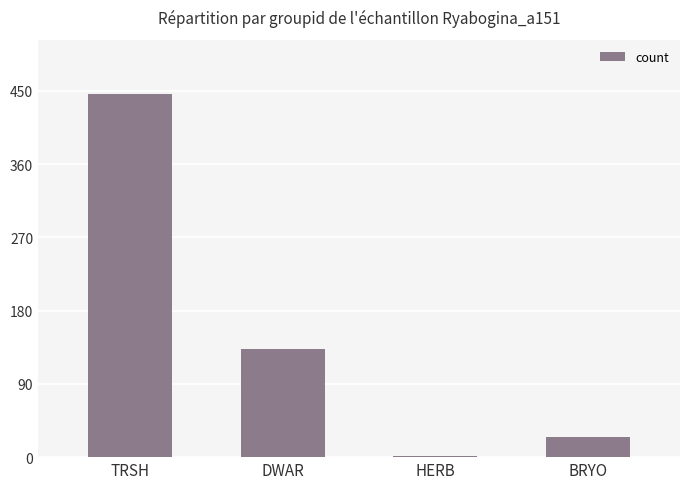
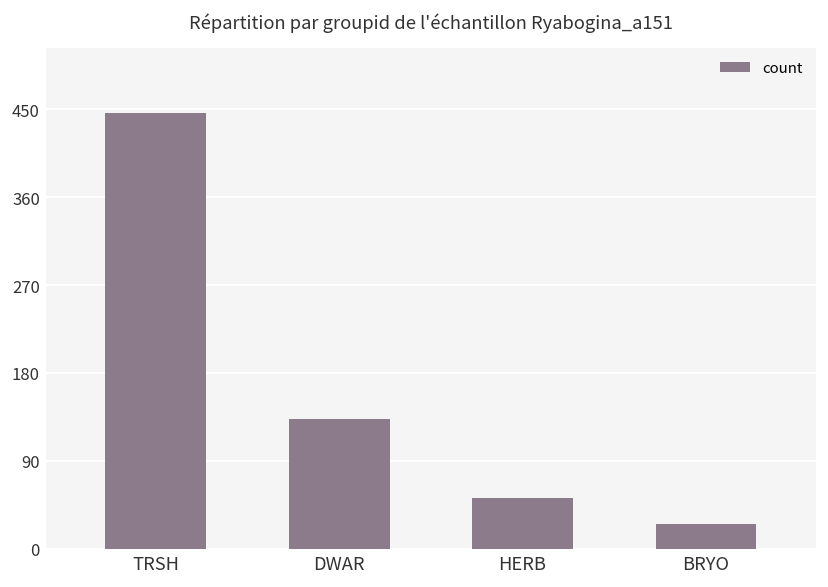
  {
    "TRSH": 450,
    "DWAR": 130,
-   "HERB": 0,
+   "HERB": 50,
    "BRYO": 30
  }
